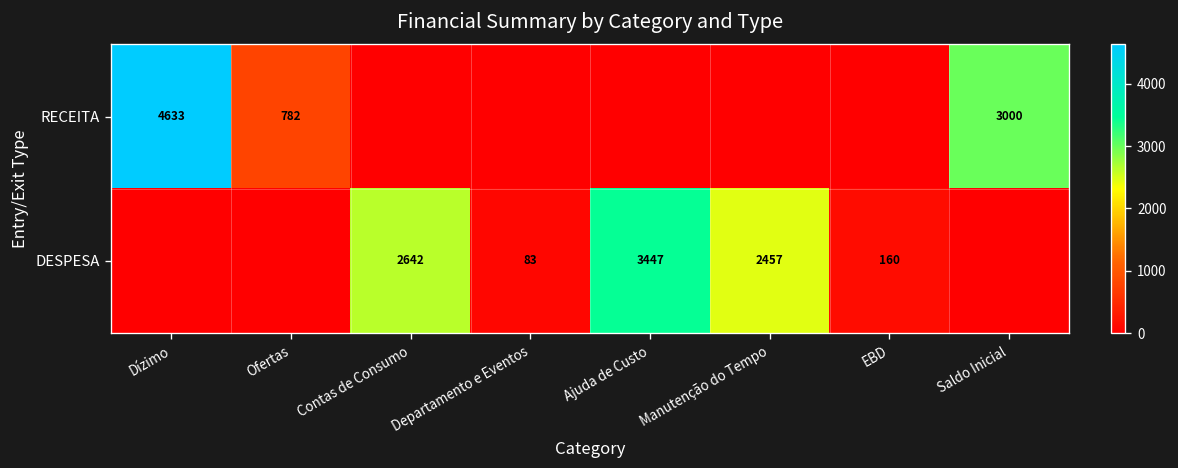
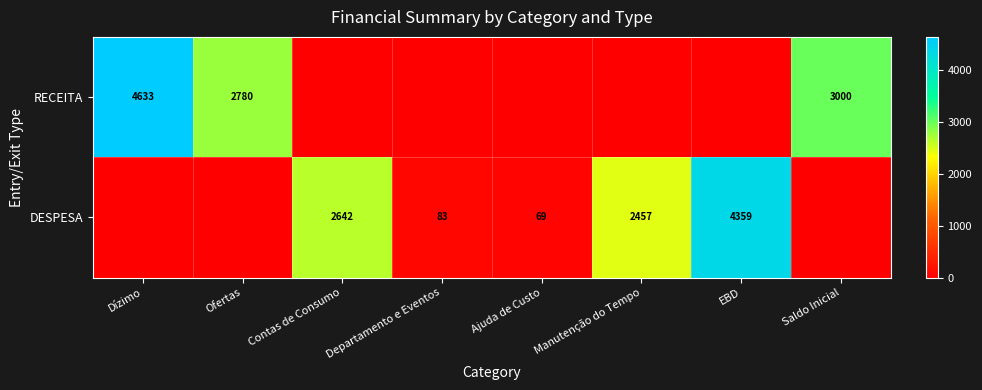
  {
    "RECEITA": {
      "Dízimo": 4633,
-     "Ofertas": 782,
+     "Ofertas": 2780,
      "Saldo Inicial": 3000
    },
    "DESPESA": {
      "Contas de Consumo": 2642,
      "Departamento e Eventos": 83,
-     "Ajuda de Custo": 3447,
+     "Ajuda de Custo": 69,
      "Manutenção do Tempo": 2457,
-     "EBD": 160
+     "EBD": 4359
    }
  }
